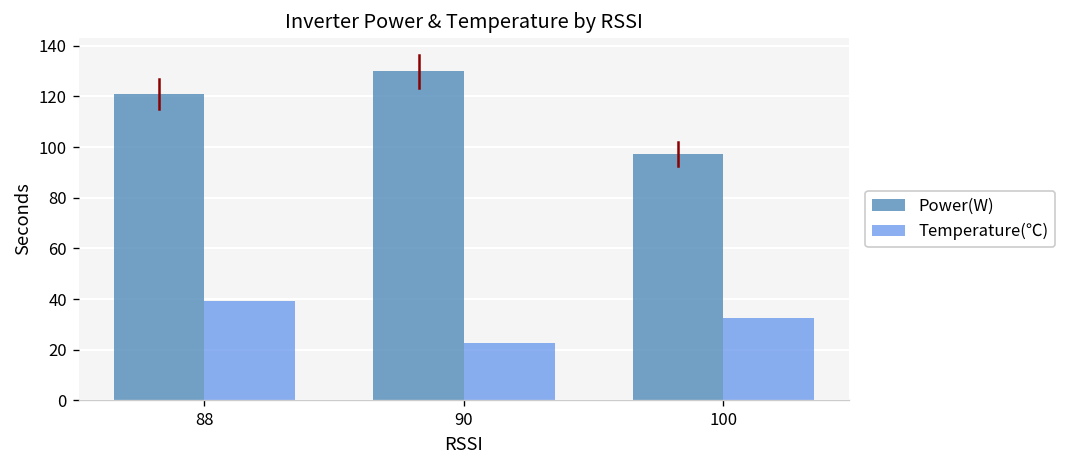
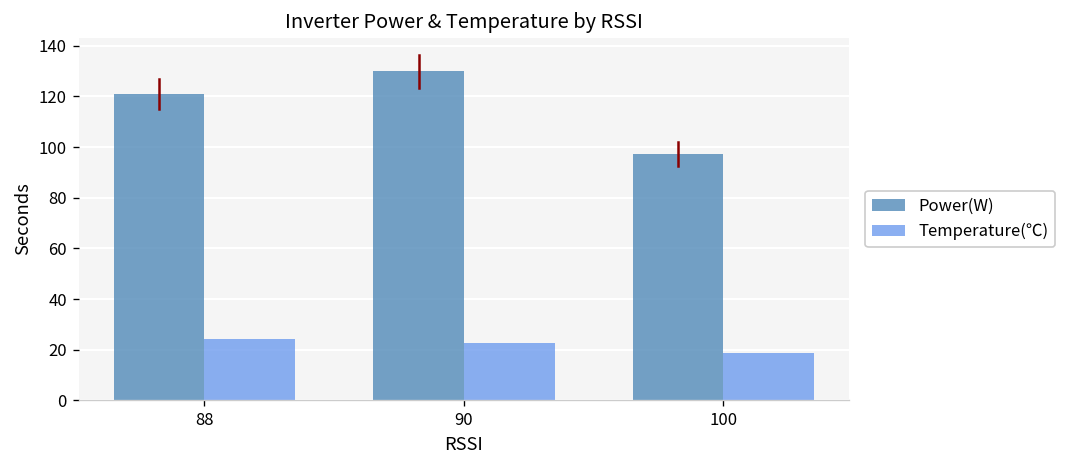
  {
    "Power(W)": {
      "88": 121,
      "90": 130,
      "100": 97
    },
    "Temperature(℃)": {
-     "88": 39,
+     "88": 24,
      "90": 23,
-     "100": 33
+     "100": 19
    }
  }
